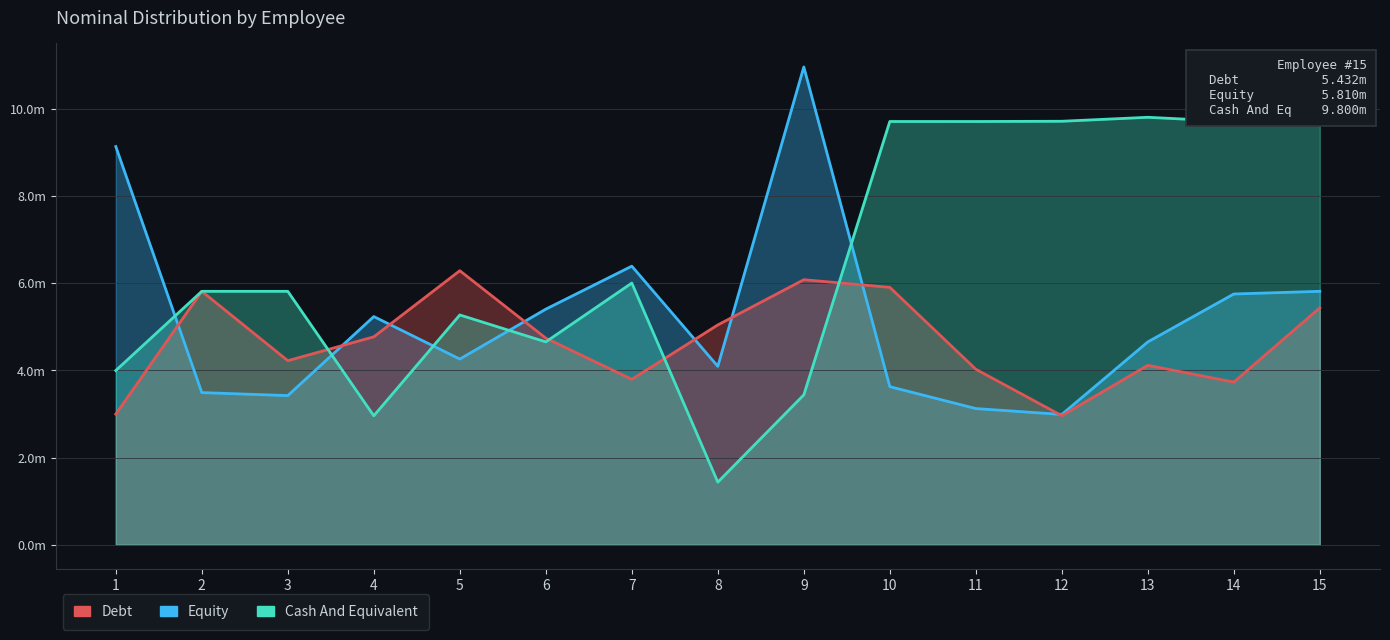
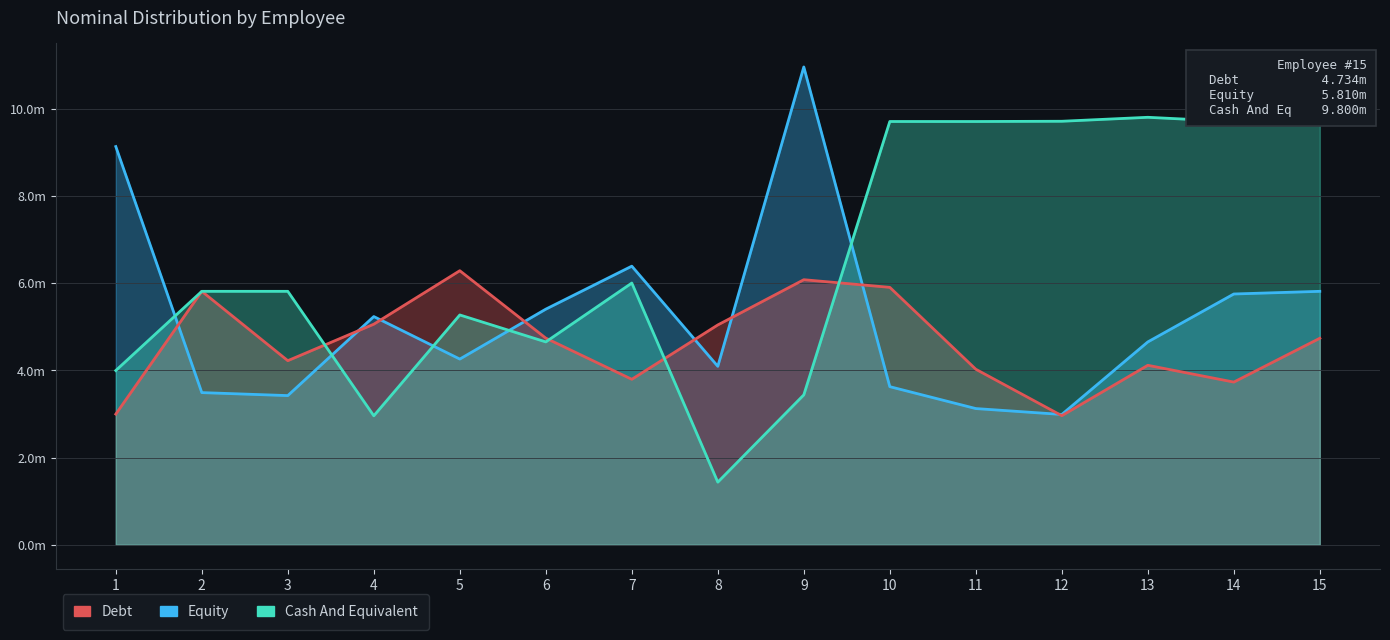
  {
    "Debt": {
-     "4": "4.8m",
-     "15": "5.432m"
+     "4": "5.1m",
+     "15": "4.734m"
    }
  }
